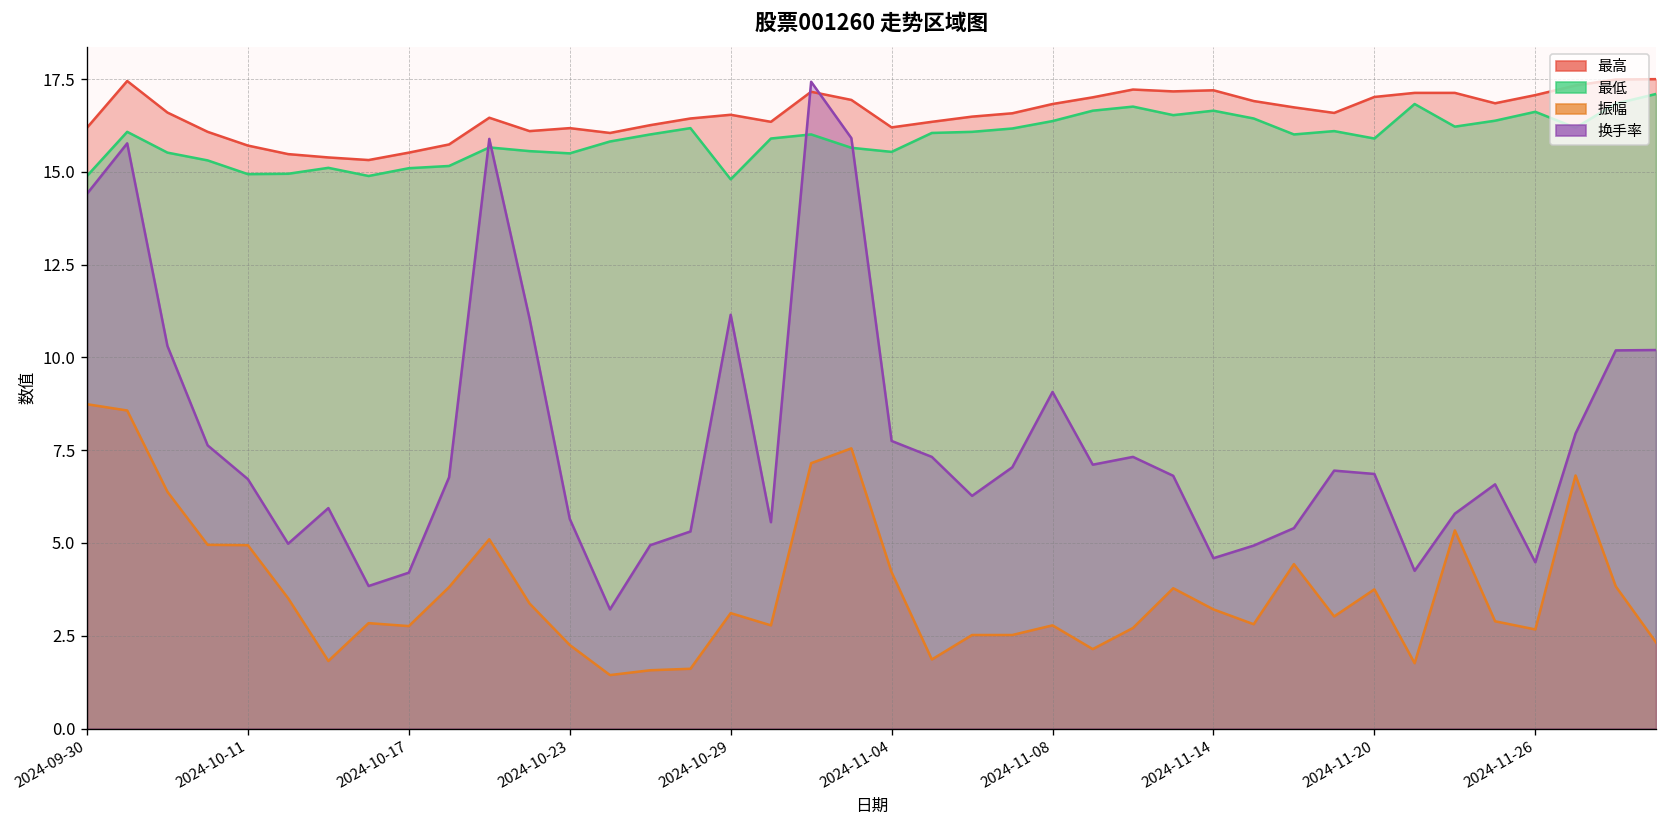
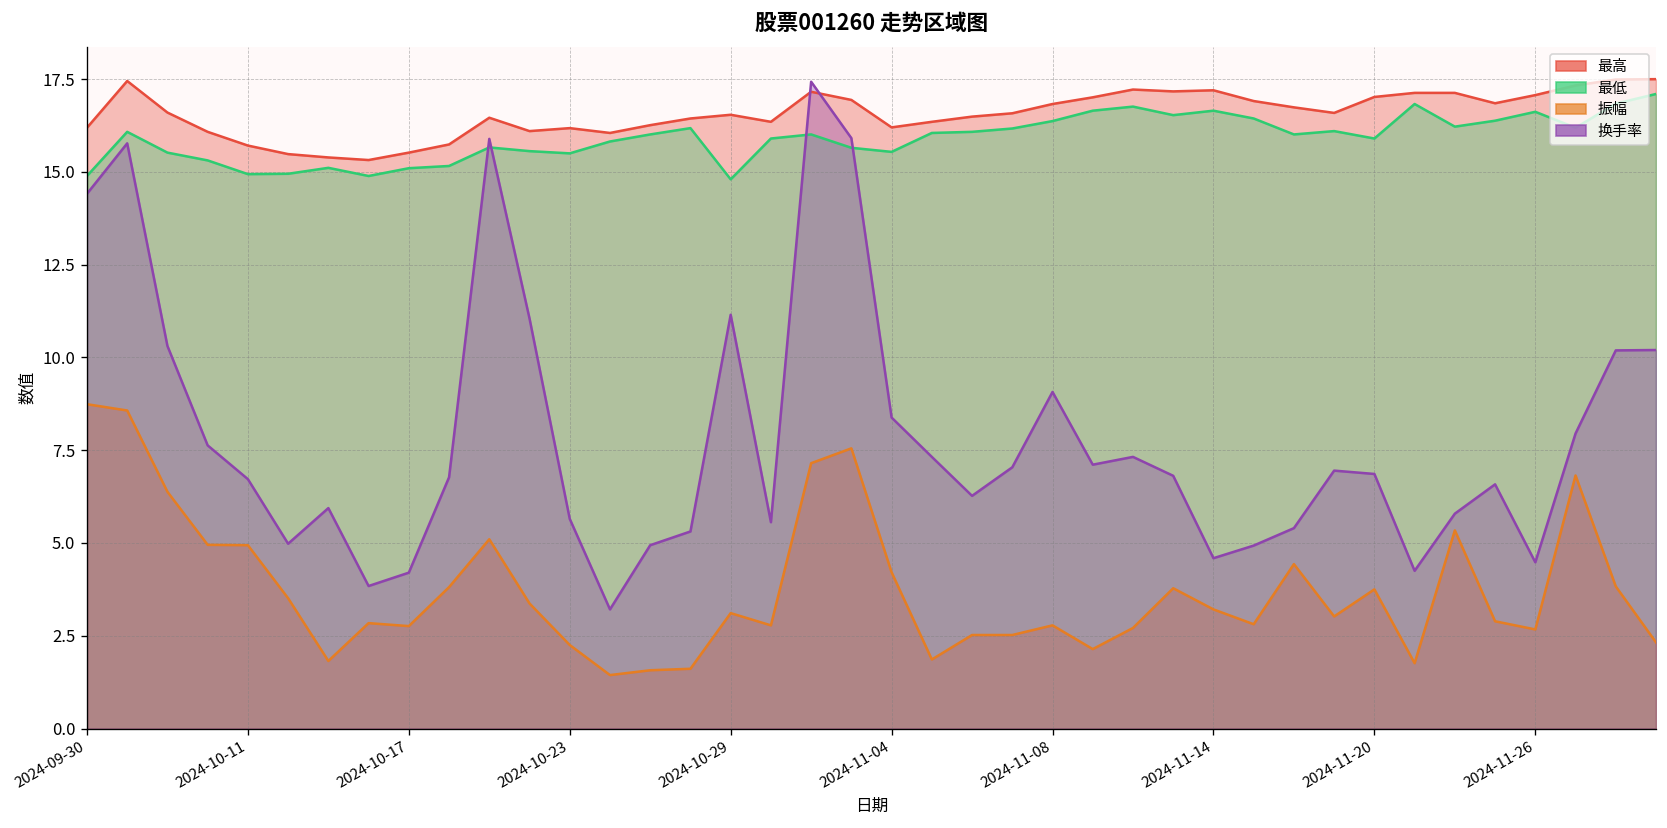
  {
    "最低": {
      "2024-09-30": 14.9,
      "2024-10-11": 14.9,
      "2024-10-17": 15.1,
      "2024-10-23": 15.5,
      "2024-10-29": 14.8,
      "2024-11-04": 15.5,
      "2024-11-08": 16.4,
      "2024-11-14": 16.7,
      "2024-11-20": 15.9,
      "2024-11-26": 16.6
    },
    "换手率": {
      "2024-09-30": 14.4,
      "2024-10-11": 6.7,
      "2024-10-17": 4.2,
      "2024-10-23": 5.7,
      "2024-10-29": 11.2,
-     "2024-11-04": 7.8,
+     "2024-11-04": 8.4,
      "2024-11-08": 9.1,
      "2024-11-14": 4.6,
      "2024-11-20": 6.9,
      "2024-11-26": 4.5
    }
  }
